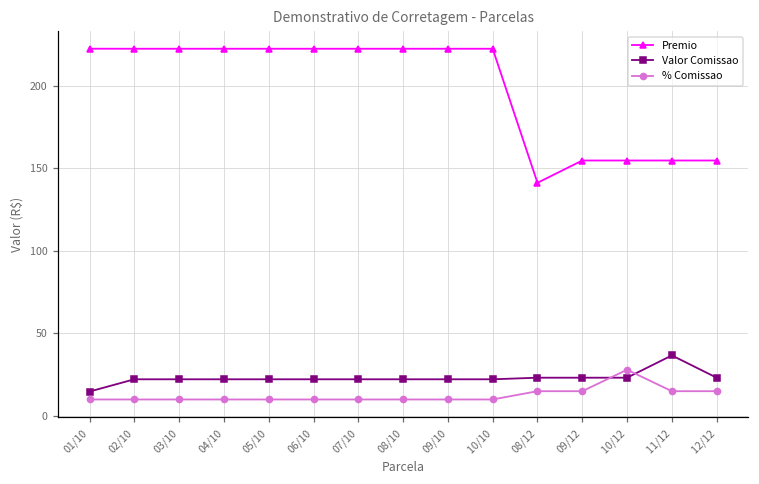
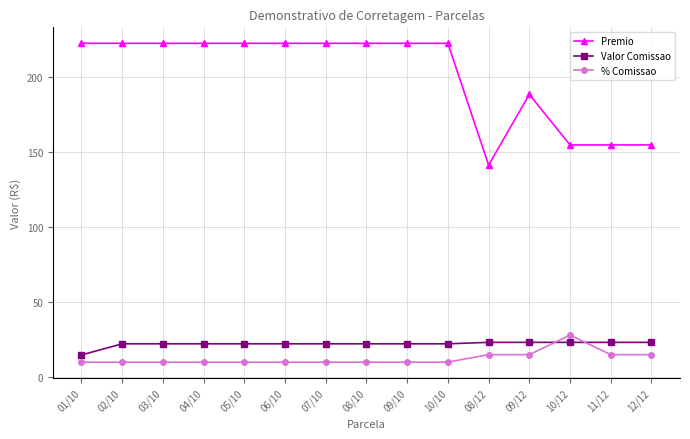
  {
    "Premio": {
      "01/10": 222,
      "02/10": 222,
      "03/10": 222,
      "04/10": 222,
      "05/10": 222,
      "06/10": 222,
      "07/10": 222,
      "08/10": 222,
      "09/10": 222,
      "10/10": 222,
      "08/12": 141,
-     "09/12": 155,
+     "09/12": 188,
      "10/12": 155,
      "11/12": 155,
      "12/12": 155
    },
    "Valor Comissao": {
      "01/10": 15,
      "02/10": 22,
      "03/10": 22,
      "04/10": 22,
      "05/10": 22,
      "06/10": 22,
      "07/10": 22,
      "08/10": 22,
      "09/10": 22,
      "10/10": 22,
      "08/12": 23,
      "09/12": 23,
      "10/12": 23,
-     "11/12": 37,
+     "11/12": 23,
      "12/12": 23
    },
    "% Comissao": {
      "01/10": 10,
      "02/10": 10,
      "03/10": 10,
      "04/10": 10,
      "05/10": 10,
      "06/10": 10,
      "07/10": 10,
      "08/10": 10,
      "09/10": 10,
      "10/10": 10,
      "08/12": 15,
      "09/12": 15,
      "10/12": 28,
      "11/12": 15,
      "12/12": 15
    }
  }
